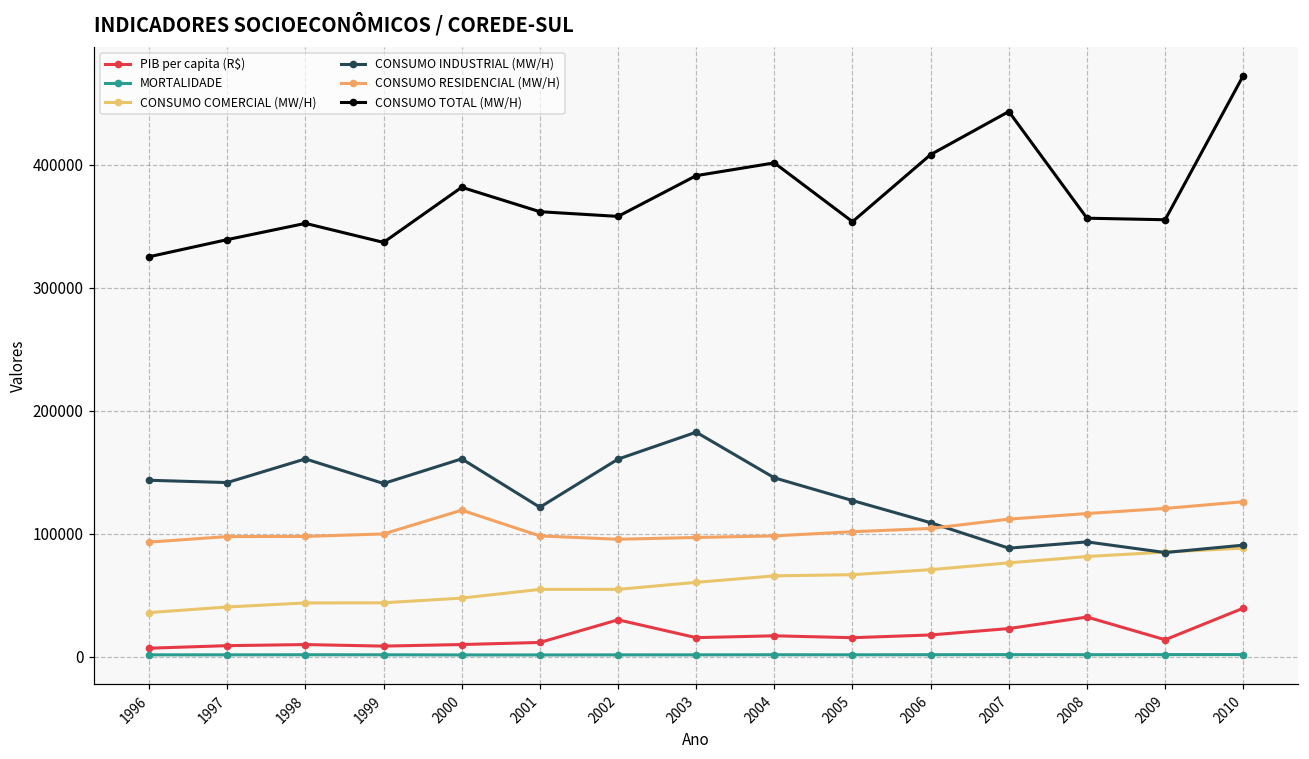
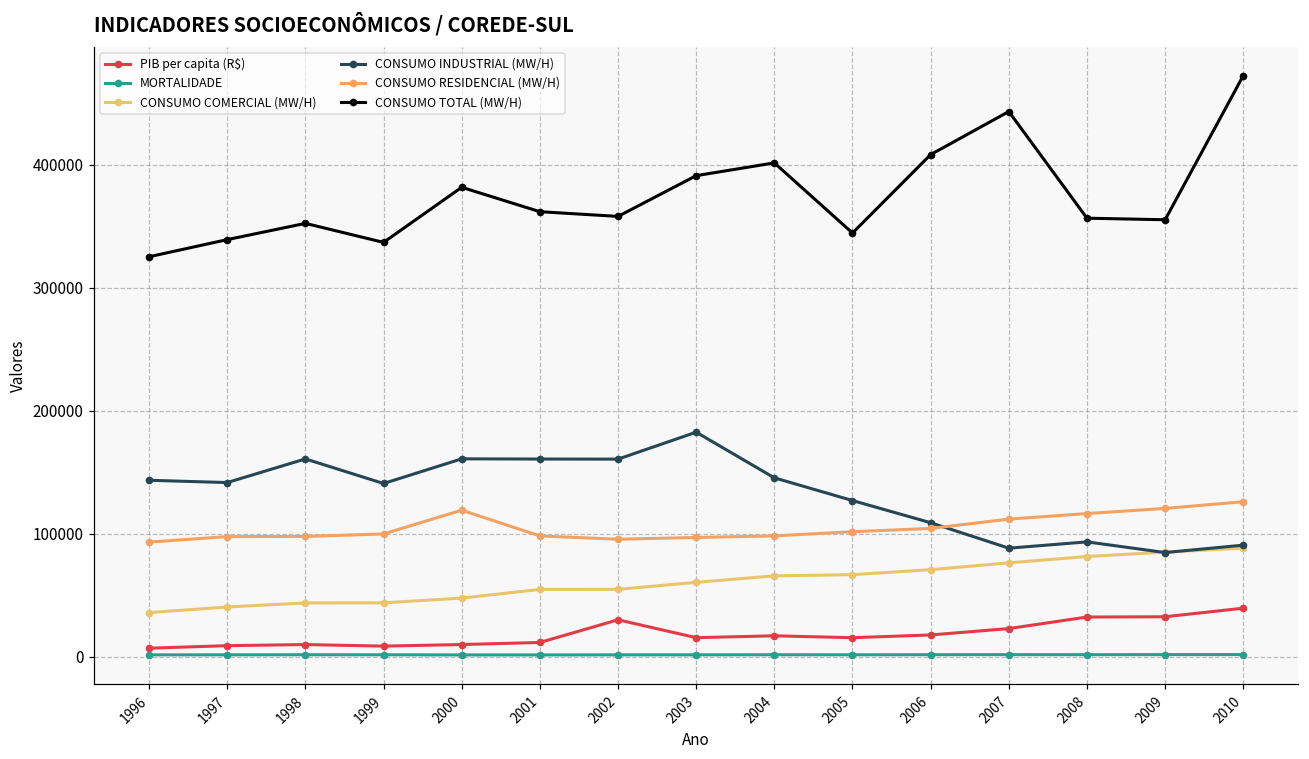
  {
    "PIB per capita (R$)": {
      "1996": 7000,
      "1997": 9000,
      "1998": 10000,
      "1999": 9000,
      "2000": 10000,
      "2001": 12000,
      "2002": 30000,
      "2003": 15000,
      "2004": 17000,
      "2005": 15000,
      "2006": 18000,
      "2007": 23000,
      "2008": 32000,
-     "2009": 14000,
+     "2009": 32000,
      "2010": 39000
    },
    "MORTALIDADE": {
      "1996": 2000,
      "1997": 1000,
      "1998": 2000,
      "1999": 2000,
      "2000": 1000,
      "2001": 1000,
      "2002": 1000,
      "2003": 1000,
      "2004": 2000,
      "2005": 2000,
      "2006": 2000,
      "2007": 2000,
      "2008": 2000,
      "2009": 2000,
      "2010": 2000
    },
    "CONSUMO INDUSTRIAL (MW/H)": {
      "1996": 143000,
      "1997": 142000,
      "1998": 161000,
      "1999": 141000,
      "2000": 161000,
-     "2001": 121000,
+     "2001": 161000,
      "2002": 161000,
      "2003": 183000,
      "2004": 145000,
      "2005": 127000,
      "2006": 109000,
      "2007": 88000,
      "2008": 93000,
      "2010": 91000
    },
    "CONSUMO TOTAL (MW/H)": {
      "1996": 325000,
      "1997": 339000,
      "1998": 352000,
      "1999": 337000,
      "2000": 382000,
      "2001": 362000,
      "2002": 358000,
      "2003": 391000,
      "2004": 401000,
-     "2005": 354000,
+     "2005": 344000,
      "2006": 408000,
      "2007": 443000,
      "2008": 356000,
      "2009": 355000,
      "2010": 472000
    }
  }
